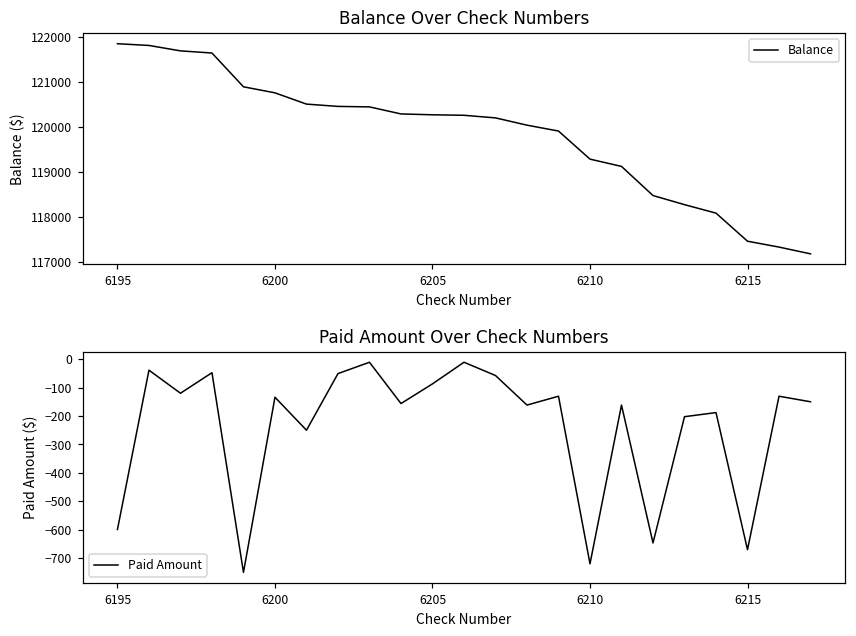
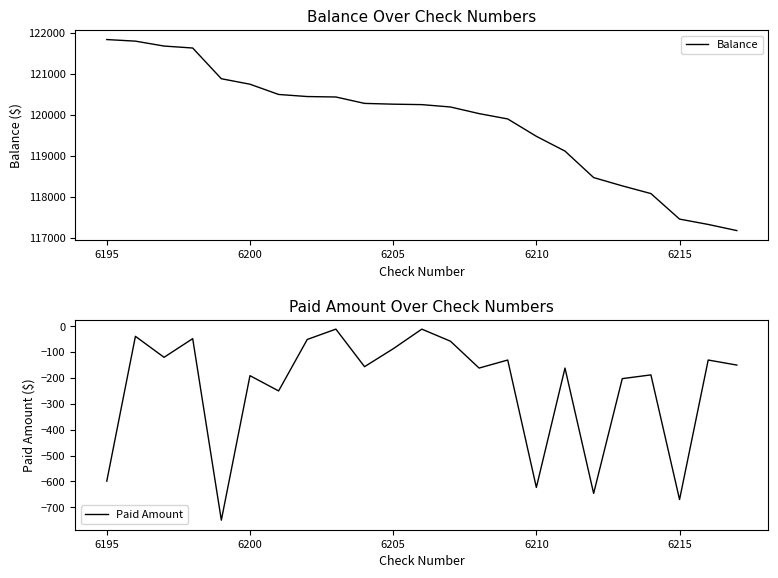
  {
    "Balance Over Check Numbers": {
      "6195": 121800,
      "6200": 120800,
      "6205": 120300,
-     "6210": 119300,
+     "6210": 119500,
      "6215": 117500
    },
    "Paid Amount Over Check Numbers": {
      "6195": -600,
-     "6200": -130,
+     "6200": -190,
      "6205": -90,
-     "6210": -720,
+     "6210": -620,
      "6215": -670
    }
  }
